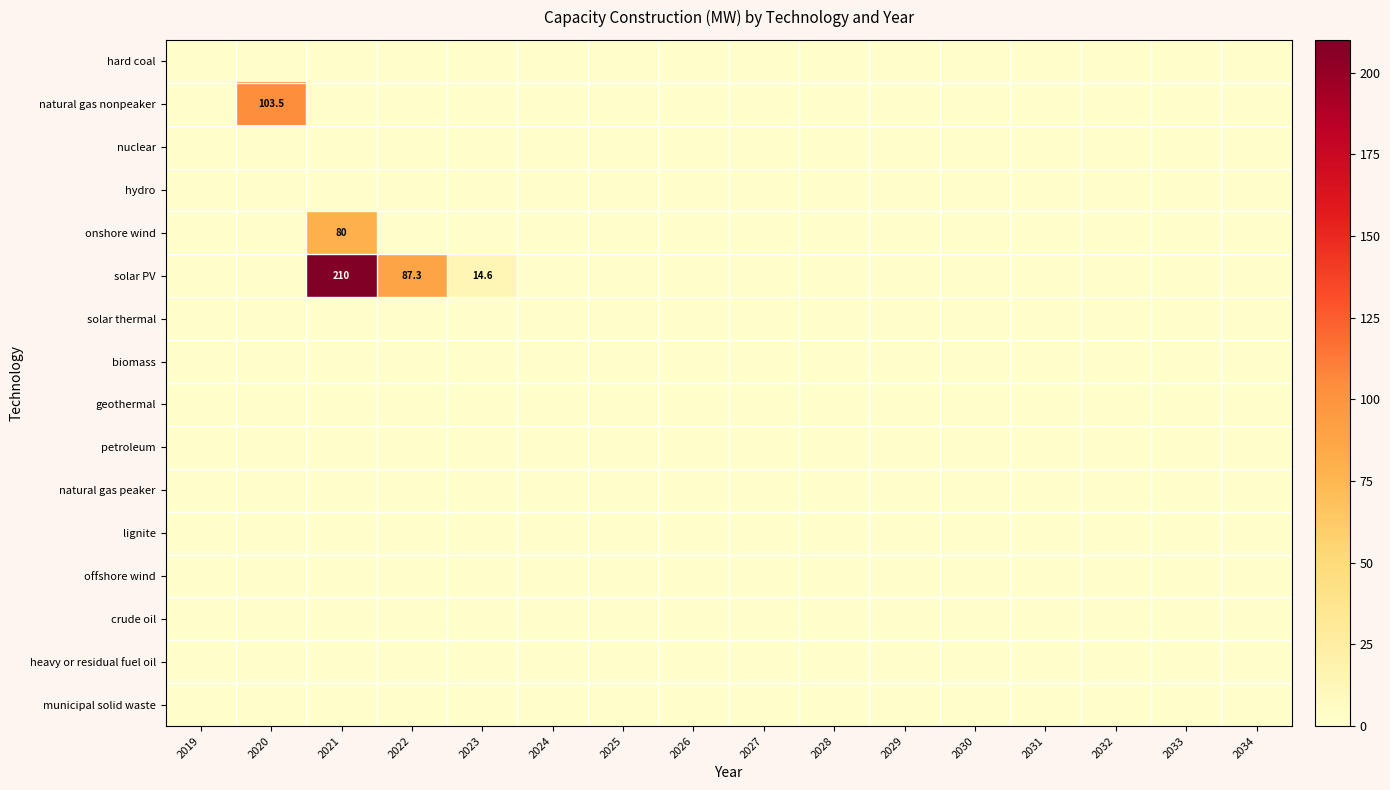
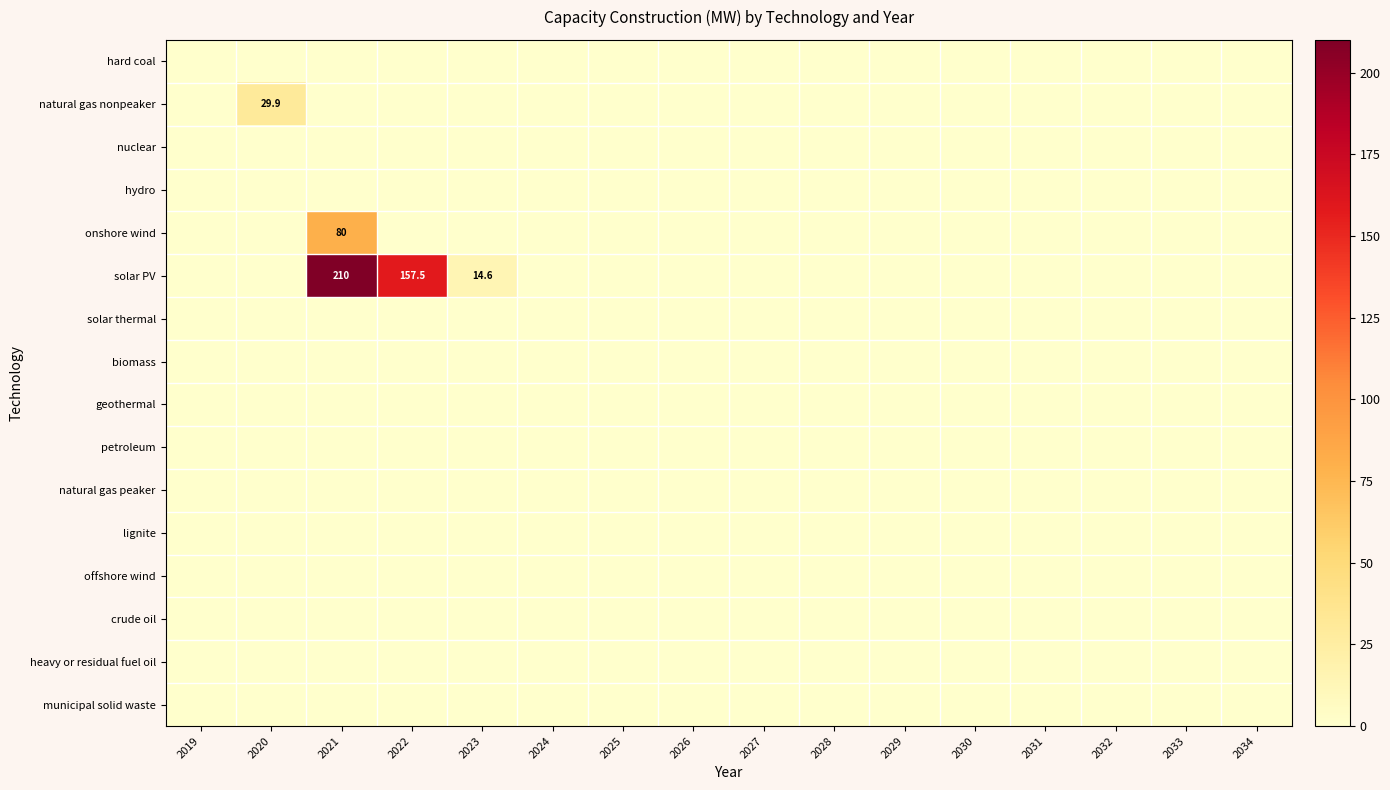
  {
    "natural gas nonpeaker": {
-     "2020": 103.5
+     "2020": 29.9
    },
    "onshore wind": {
      "2021": 80
    },
    "solar PV": {
      "2021": 210,
-     "2022": 87.3,
+     "2022": 157.5,
      "2023": 14.6
    }
  }
